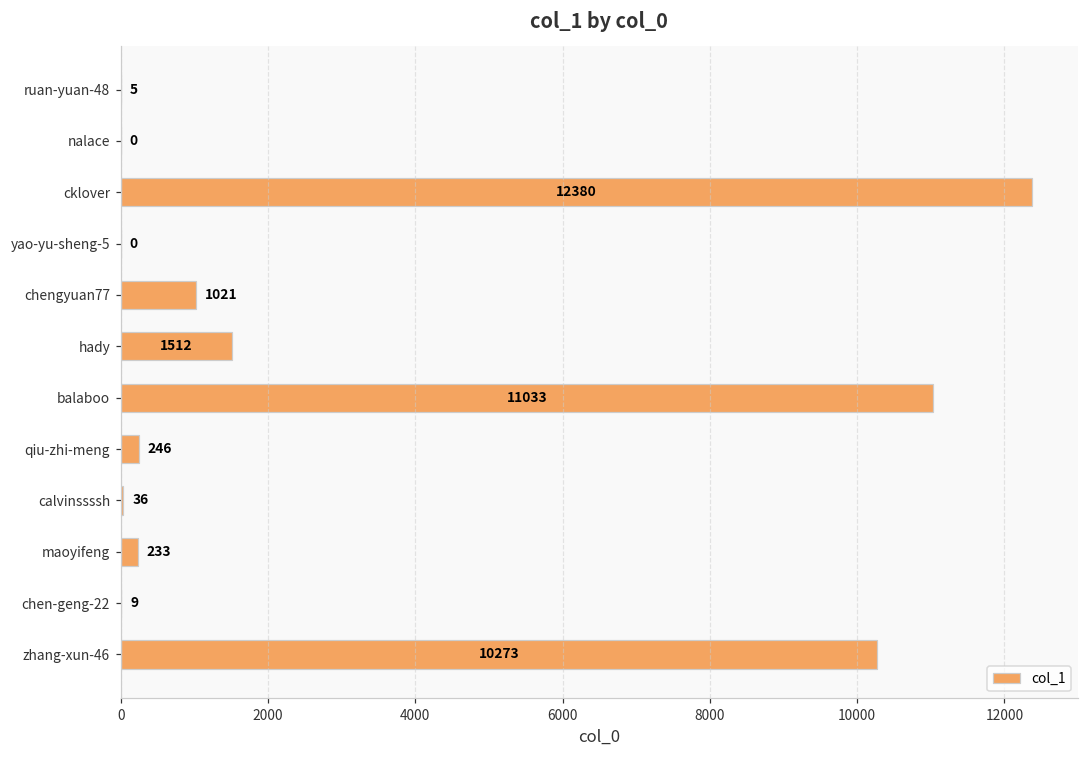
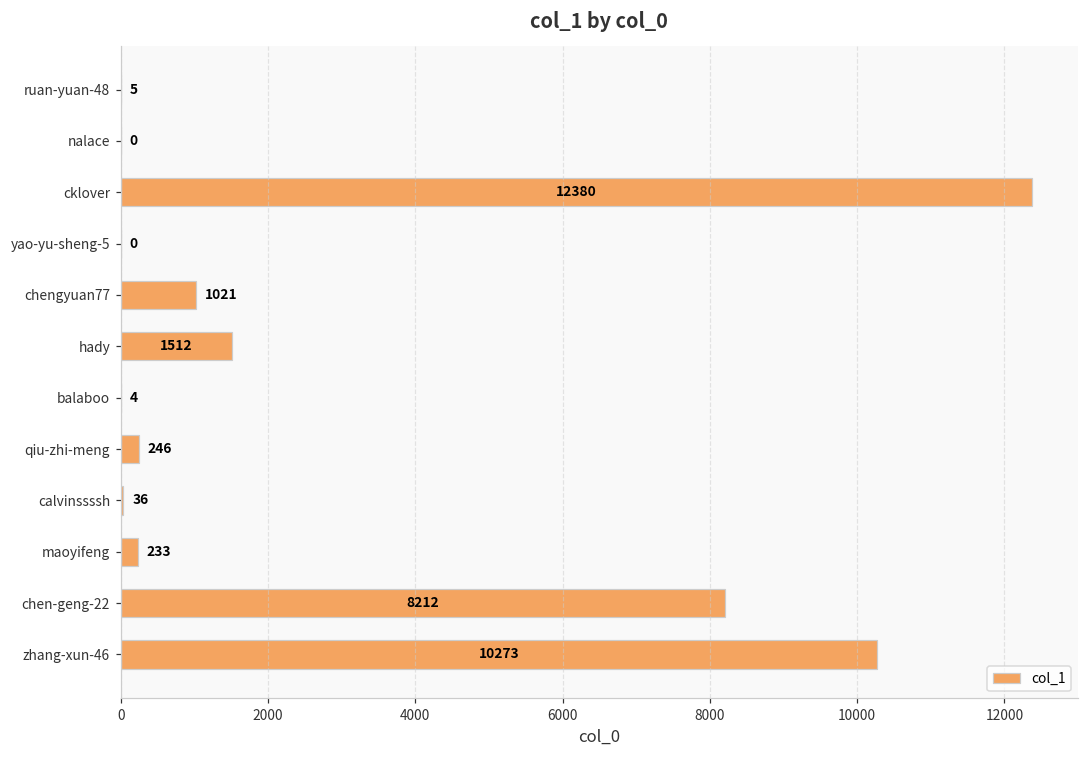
  {
    "ruan-yuan-48": 5,
    "nalace": 0,
    "cklover": 12380,
    "yao-yu-sheng-5": 0,
    "chengyuan77": 1021,
    "hady": 1512,
-   "balaboo": 11033,
+   "balaboo": 4,
    "qiu-zhi-meng": 246,
    "calvinssssh": 36,
    "maoyifeng": 233,
-   "chen-geng-22": 9,
+   "chen-geng-22": 8212,
    "zhang-xun-46": 10273
  }
